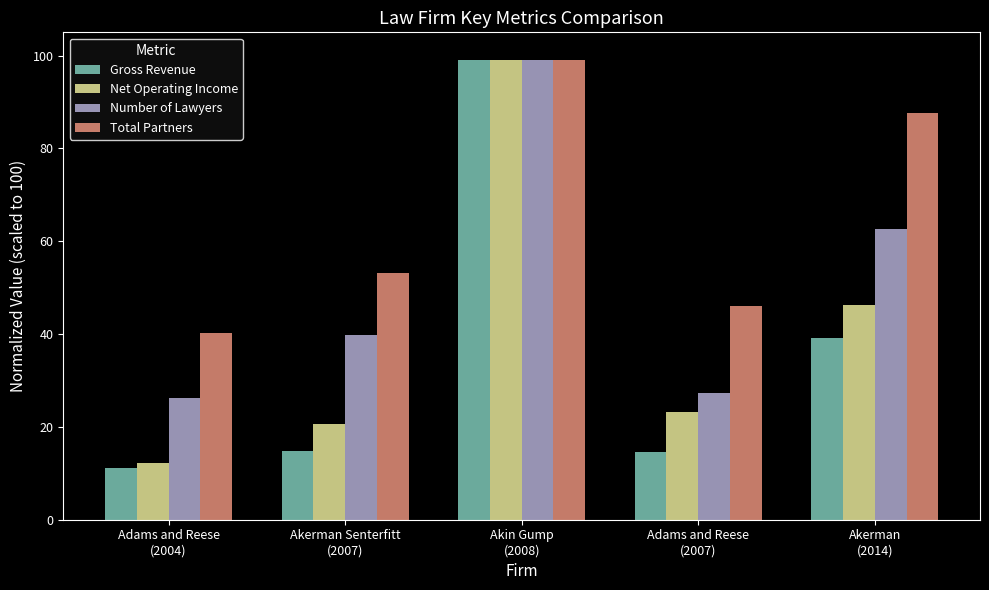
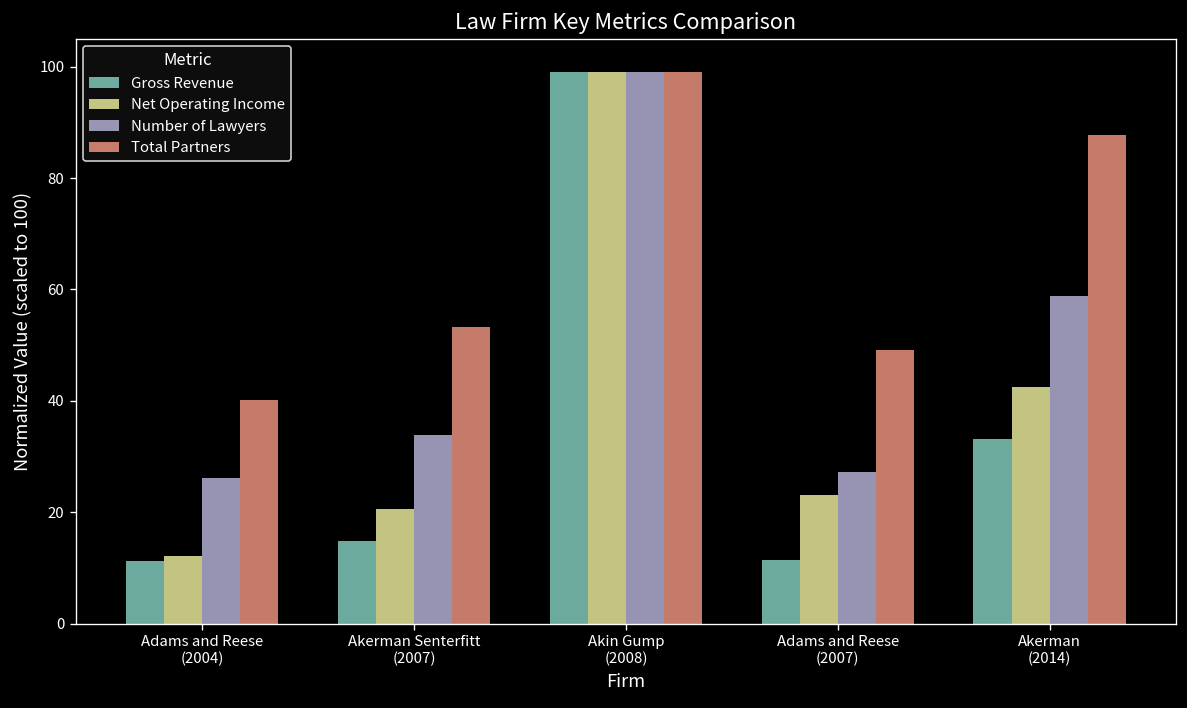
  {
    "Gross Revenue": {
      "Adams and Reese (2004)": 11,
      "Akerman Senterfitt (2007)": 15,
      "Akin Gump (2008)": 99,
-     "Adams and Reese (2007)": 15,
-     "Akerman (2014)": 39
+     "Adams and Reese (2007)": 11,
+     "Akerman (2014)": 33
    },
    "Net Operating Income": {
      "Adams and Reese (2004)": 12,
      "Akerman Senterfitt (2007)": 21,
      "Akin Gump (2008)": 99,
      "Adams and Reese (2007)": 23,
-     "Akerman (2014)": 46
+     "Akerman (2014)": 42
    },
    "Number of Lawyers": {
      "Adams and Reese (2004)": 26,
-     "Akerman Senterfitt (2007)": 40,
+     "Akerman Senterfitt (2007)": 34,
      "Akin Gump (2008)": 99,
      "Adams and Reese (2007)": 27,
-     "Akerman (2014)": 63
+     "Akerman (2014)": 59
    },
    "Total Partners": {
      "Adams and Reese (2004)": 40,
      "Akerman Senterfitt (2007)": 53,
      "Akin Gump (2008)": 99,
-     "Adams and Reese (2007)": 46,
+     "Adams and Reese (2007)": 49,
      "Akerman (2014)": 88
    }
  }
